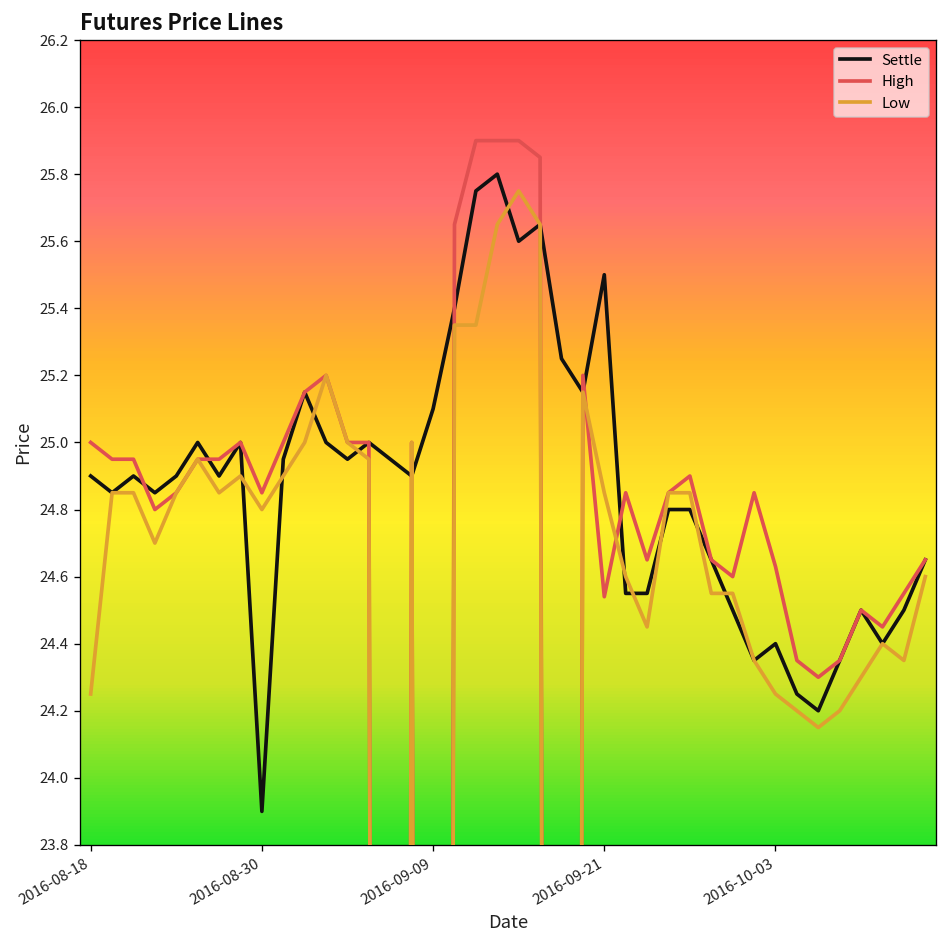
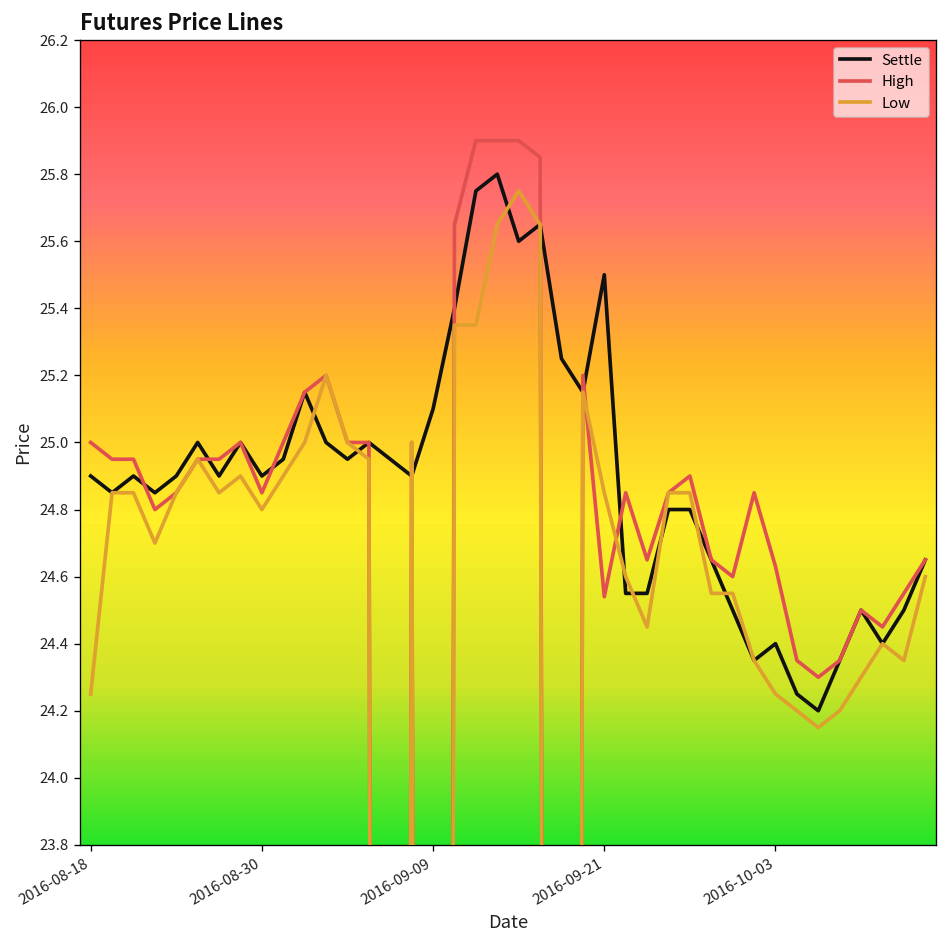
  {
    "Settle": {
      "2016-08-18": 24.9,
-     "2016-08-30": 23.9,
+     "2016-08-30": 24.9,
      "2016-09-09": 25.1,
      "2016-09-21": 25.5,
      "2016-10-03": 24.4
    },
    "High": {
      "2016-08-18": 25.0,
      "2016-08-30": 24.85,
      "2016-09-21": 24.54,
      "2016-10-03": 24.63
    },
    "Low": {
      "2016-08-18": 24.25,
      "2016-08-30": 24.8,
      "2016-09-21": 24.85,
      "2016-10-03": 24.25
    }
  }
